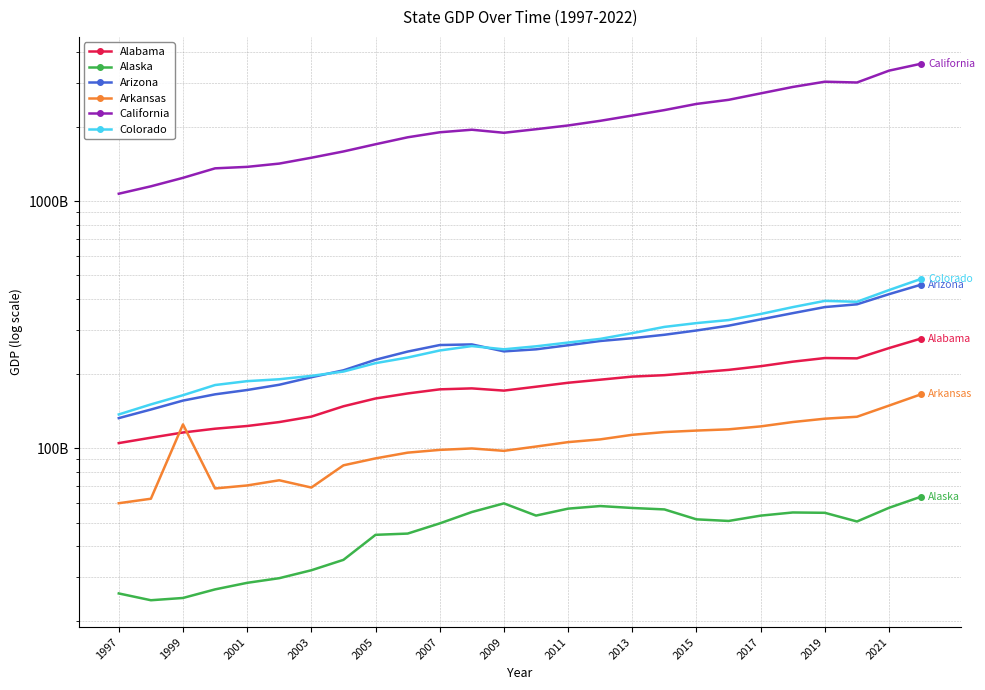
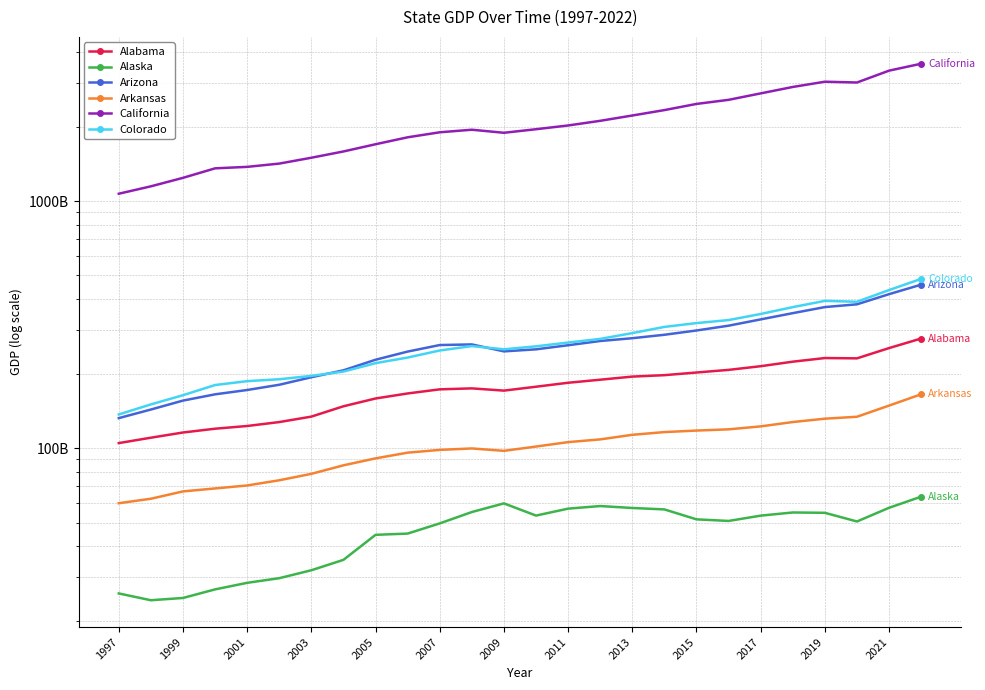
  {
    "Alabama": {
      "1997": 105000000000,
      "1999": 120000000000,
      "2001": 120000000000,
      "2003": 130000000000,
      "2005": 160000000000,
      "2007": 170000000000,
      "2009": 170000000000,
      "2011": 180000000000,
      "2013": 190000000000,
      "2015": 200000000000,
      "2017": 210000000000,
      "2019": 230000000000,
      "2021": 250000000000
    },
    "Alaska": {
      "1997": 26000000000,
      "1999": 25000000000,
      "2001": 28000000000,
      "2003": 32000000000,
      "2005": 45000000000,
      "2007": 50000000000,
      "2009": 60000000000,
      "2011": 57000000000,
      "2013": 57000000000,
      "2015": 51000000000,
      "2017": 53000000000,
      "2019": 55000000000,
      "2021": 57000000000
    },
    "Arizona": {
      "1997": 130000000000,
      "1999": 160000000000,
      "2001": 170000000000,
      "2005": 230000000000,
      "2007": 260000000000,
      "2011": 260000000000,
      "2013": 280000000000,
      "2015": 300000000000,
      "2017": 330000000000,
      "2019": 370000000000,
      "2021": 420000000000
    },
    "Arkansas": {
      "1997": 60000000000,
-     "1999": 120000000000,
+     "1999": 67000000000,
      "2001": 71000000000,
-     "2003": 69000000000,
+     "2003": 79000000000,
      "2005": 91000000000,
      "2007": 98000000000,
      "2009": 98000000000,
      "2011": 106000000000,
      "2013": 110000000000,
      "2015": 120000000000,
      "2017": 120000000000,
      "2019": 130000000000,
      "2021": 150000000000
    },
    "California": {
      "1997": 1070000000000,
      "1999": 1200000000000,
      "2001": 1400000000000,
      "2003": 1500000000000,
      "2005": 1700000000000,
      "2007": 1900000000000,
      "2009": 1900000000000,
      "2011": 2000000000000,
      "2013": 2200000000000,
      "2015": 2500000000000,
      "2017": 2700000000000,
      "2019": 3000000000000,
      "2021": 3400000000000
    },
    "Colorado": {
      "1997": 140000000000,
      "1999": 160000000000,
      "2001": 190000000000,
      "2005": 220000000000,
      "2007": 250000000000,
      "2011": 270000000000,
      "2013": 290000000000,
      "2015": 320000000000,
      "2017": 350000000000,
      "2019": 390000000000,
      "2021": 440000000000
    }
  }
